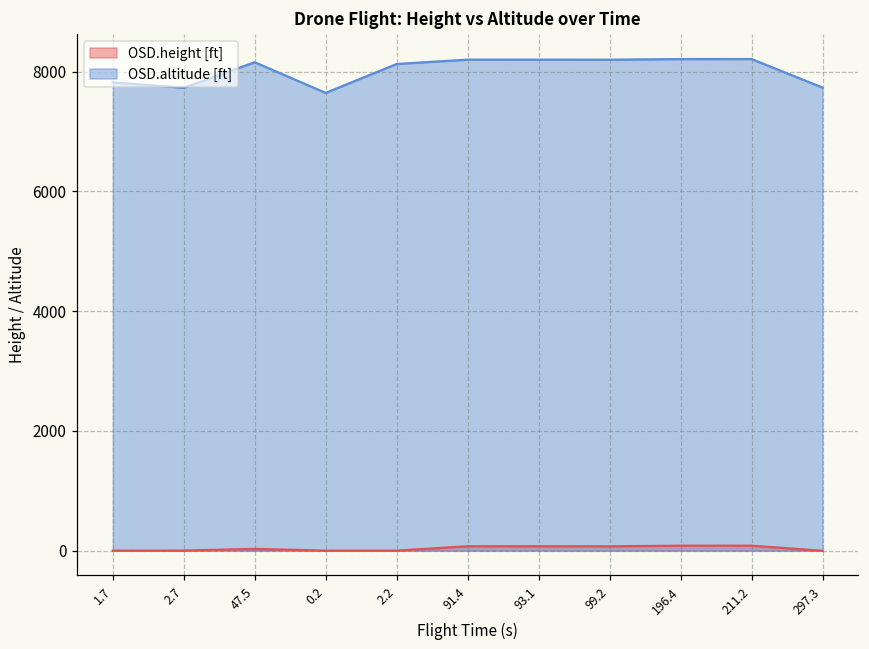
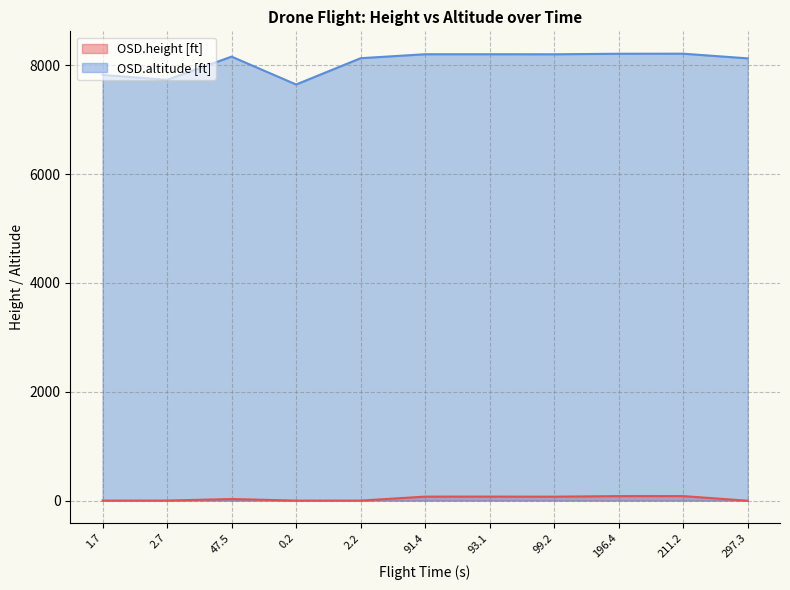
  {
    "OSD.height [ft]": {
      "1.7": 0,
      "2.7": 0,
      "47.5": 0,
      "0.2": 0,
      "2.2": 0,
      "91.4": 100,
      "93.1": 100,
      "99.2": 100,
      "196.4": 100,
      "211.2": 100,
      "297.3": 0
    },
    "OSD.altitude [ft]": {
      "47.5": 8200,
      "0.2": 7600,
      "2.2": 8100,
      "91.4": 8200,
      "93.1": 8200,
      "99.2": 8200,
      "196.4": 8200,
      "211.2": 8200,
-     "297.3": 7700
+     "297.3": 8100
    }
  }
